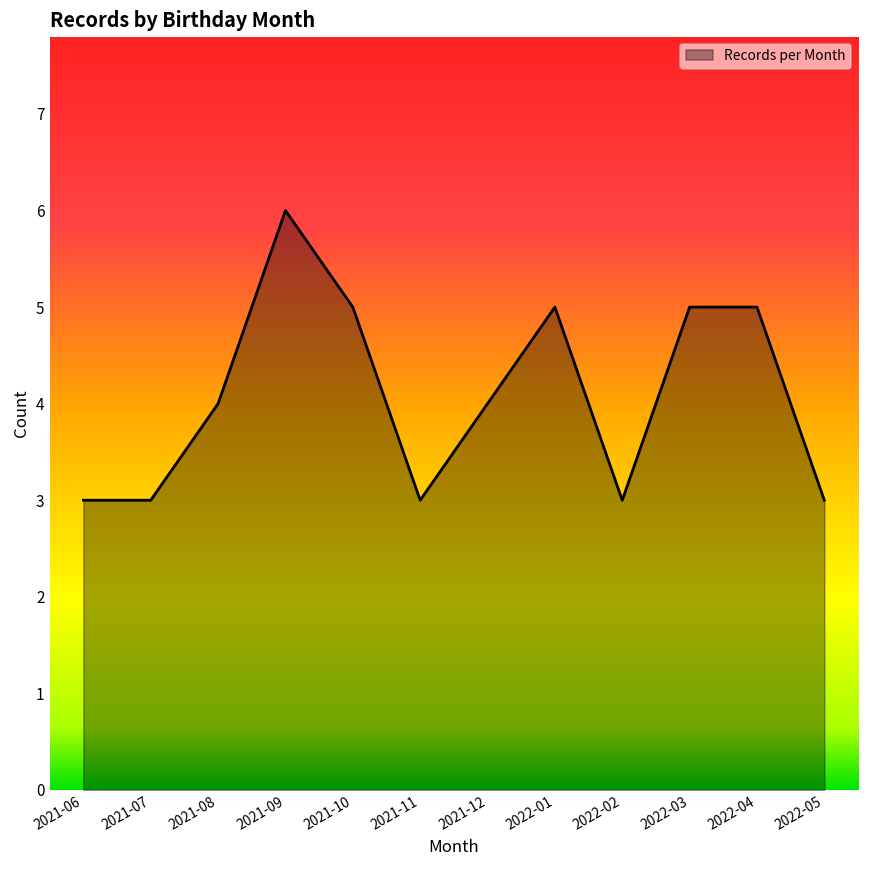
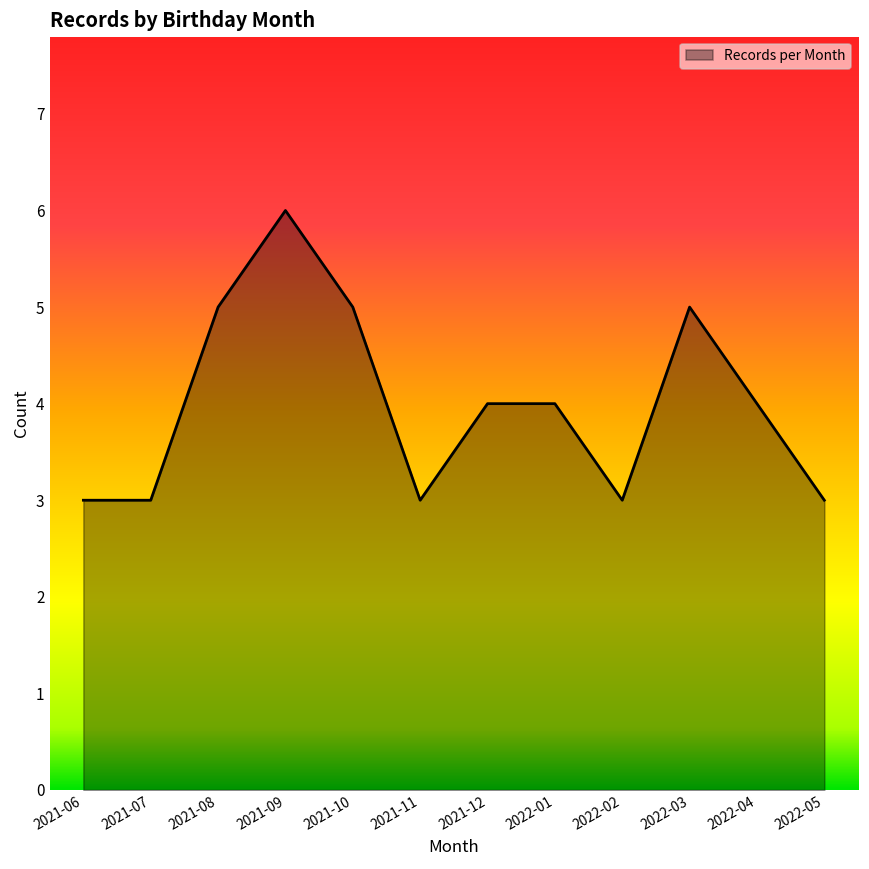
  {
    "2021-06": 3,
    "2021-07": 3,
-   "2021-08": 4,
+   "2021-08": 5,
    "2021-09": 6,
    "2021-10": 5,
    "2021-11": 3,
    "2021-12": 4,
-   "2022-01": 5,
+   "2022-01": 4,
    "2022-02": 3,
    "2022-03": 5,
-   "2022-04": 5,
+   "2022-04": 4,
    "2022-05": 3
  }
